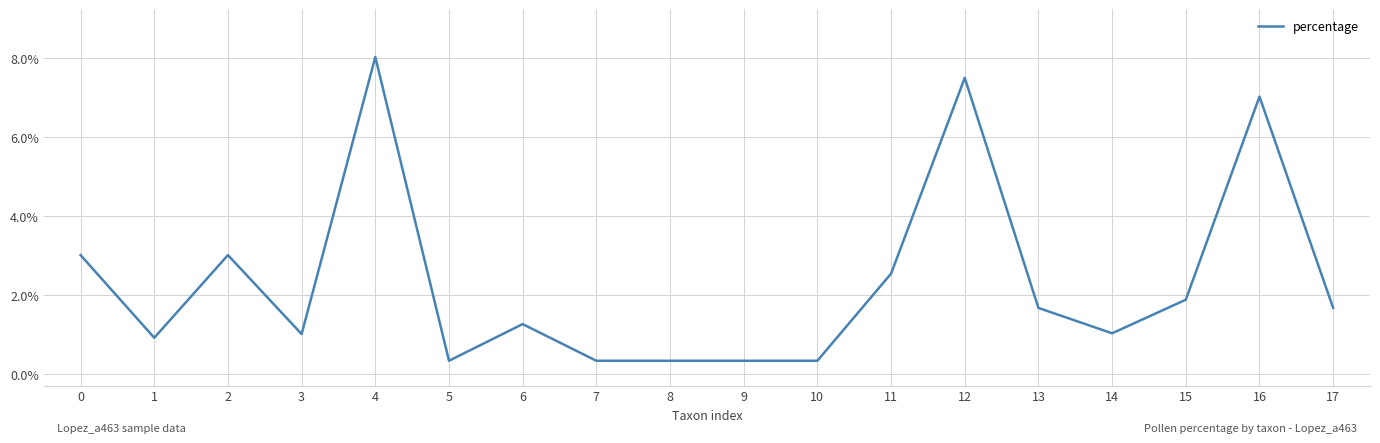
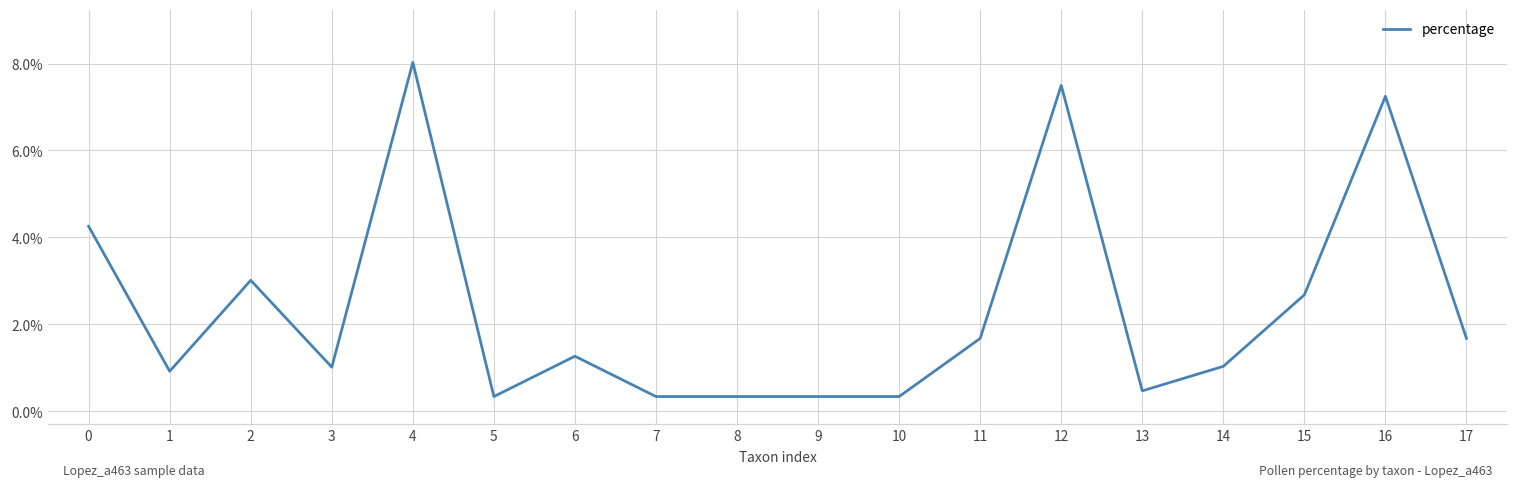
  {
-   "0": "3.0%",
+   "0": "4.3%",
    "1": "0.9%",
    "2": "3.0%",
    "3": "1.0%",
    "4": "8.0%",
    "5": "0.3%",
    "6": "1.3%",
    "7": "0.3%",
    "8": "0.3%",
    "9": "0.3%",
    "10": "0.3%",
-   "11": "2.5%",
+   "11": "1.7%",
    "12": "7.5%",
-   "13": "1.7%",
+   "13": "0.5%",
    "14": "1.0%",
-   "15": "1.9%",
-   "16": "7.0%",
+   "15": "2.7%",
+   "16": "7.2%",
    "17": "1.7%"
  }
